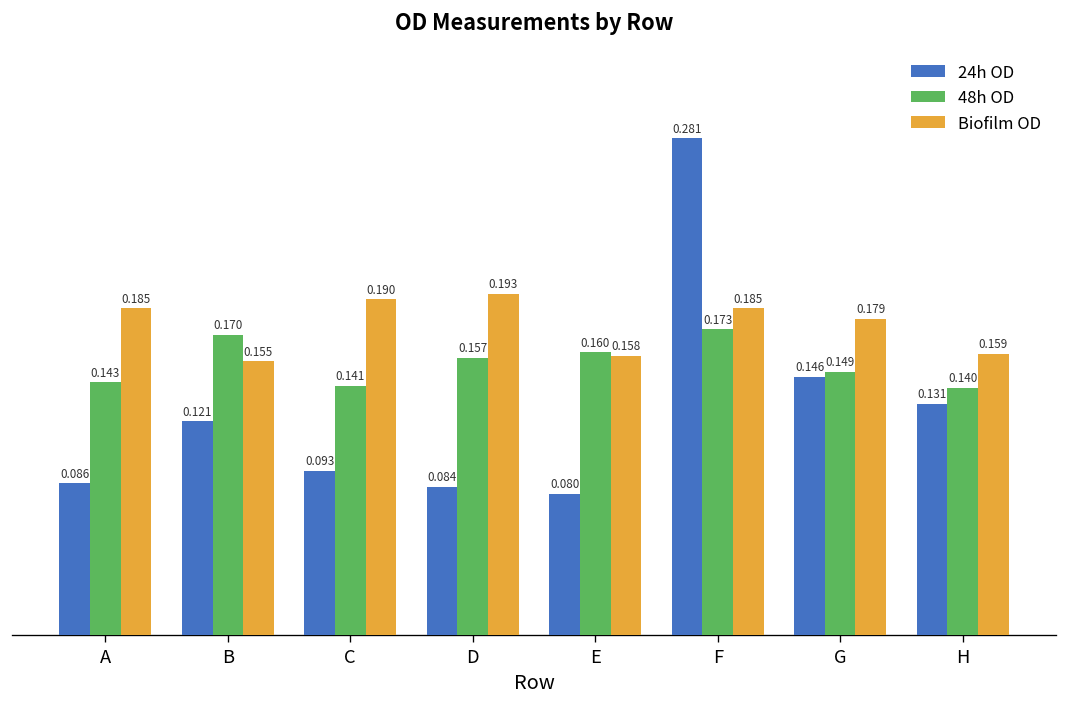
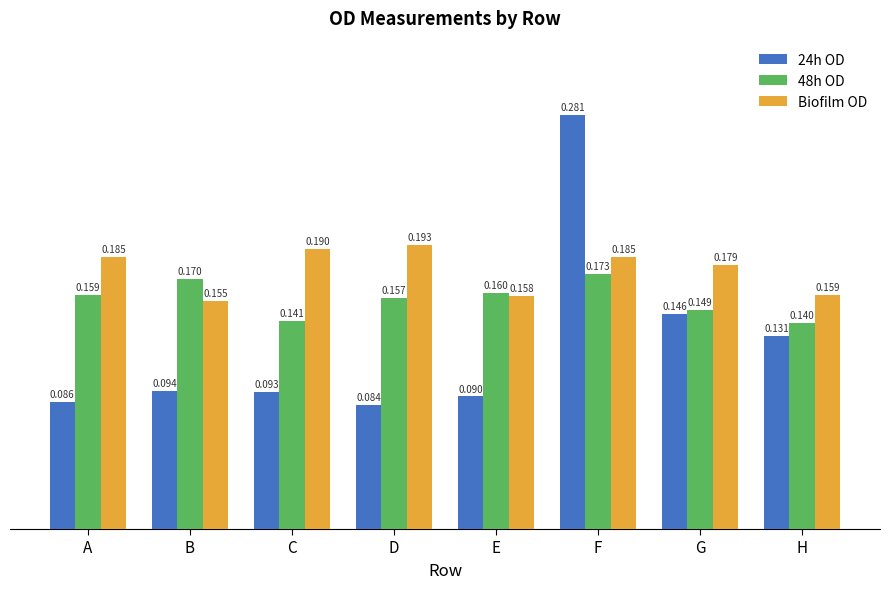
  {
    "24h OD": {
      "A": 0.086,
-     "B": 0.121,
+     "B": 0.094,
      "C": 0.093,
      "D": 0.084,
-     "E": 0.080,
+     "E": 0.090,
      "F": 0.281,
      "G": 0.146,
      "H": 0.131
    },
    "48h OD": {
-     "A": 0.143,
+     "A": 0.159,
      "B": 0.170,
      "C": 0.141,
      "D": 0.157,
      "E": 0.160,
      "F": 0.173,
      "G": 0.149,
      "H": 0.140
    },
    "Biofilm OD": {
      "A": 0.185,
      "B": 0.155,
      "C": 0.190,
      "D": 0.193,
      "E": 0.158,
      "F": 0.185,
      "G": 0.179,
      "H": 0.159
    }
  }
